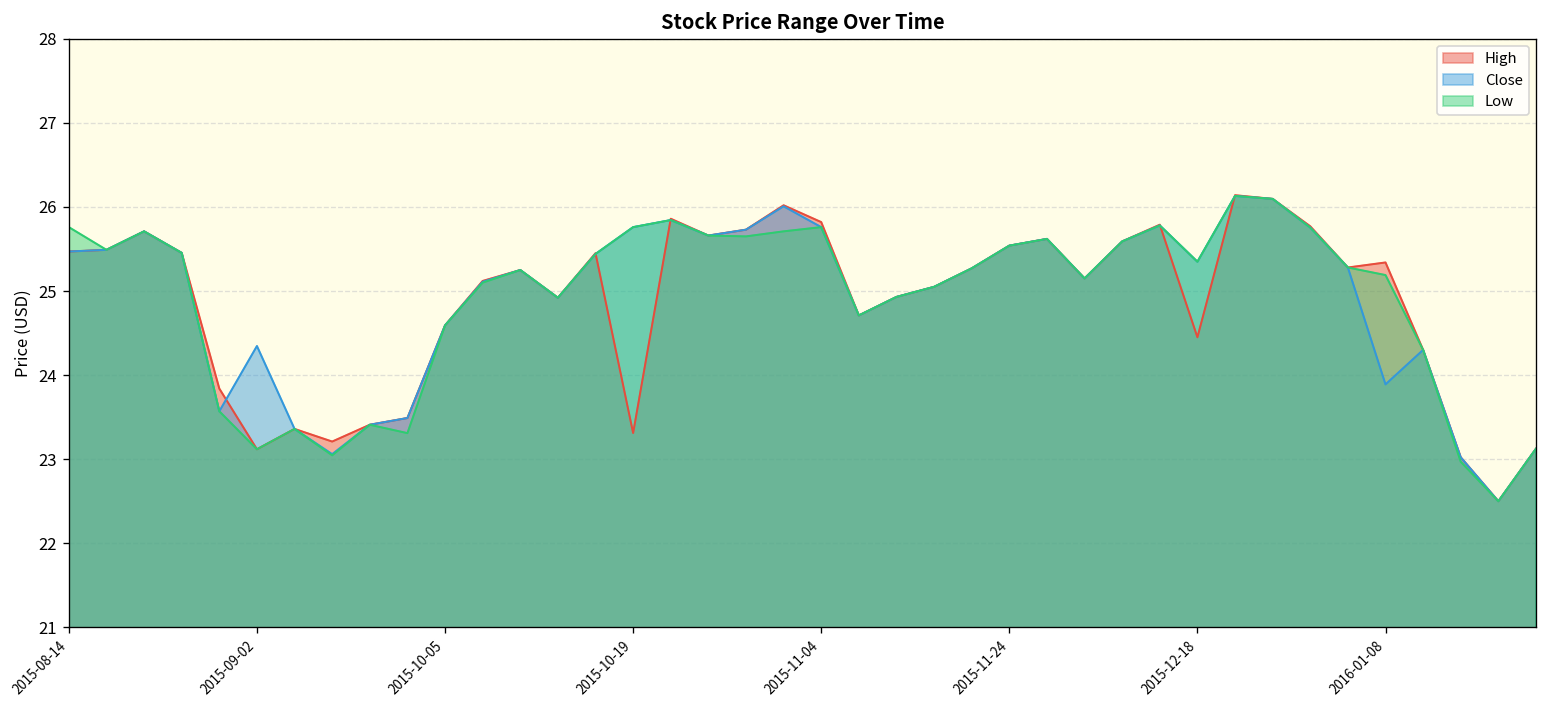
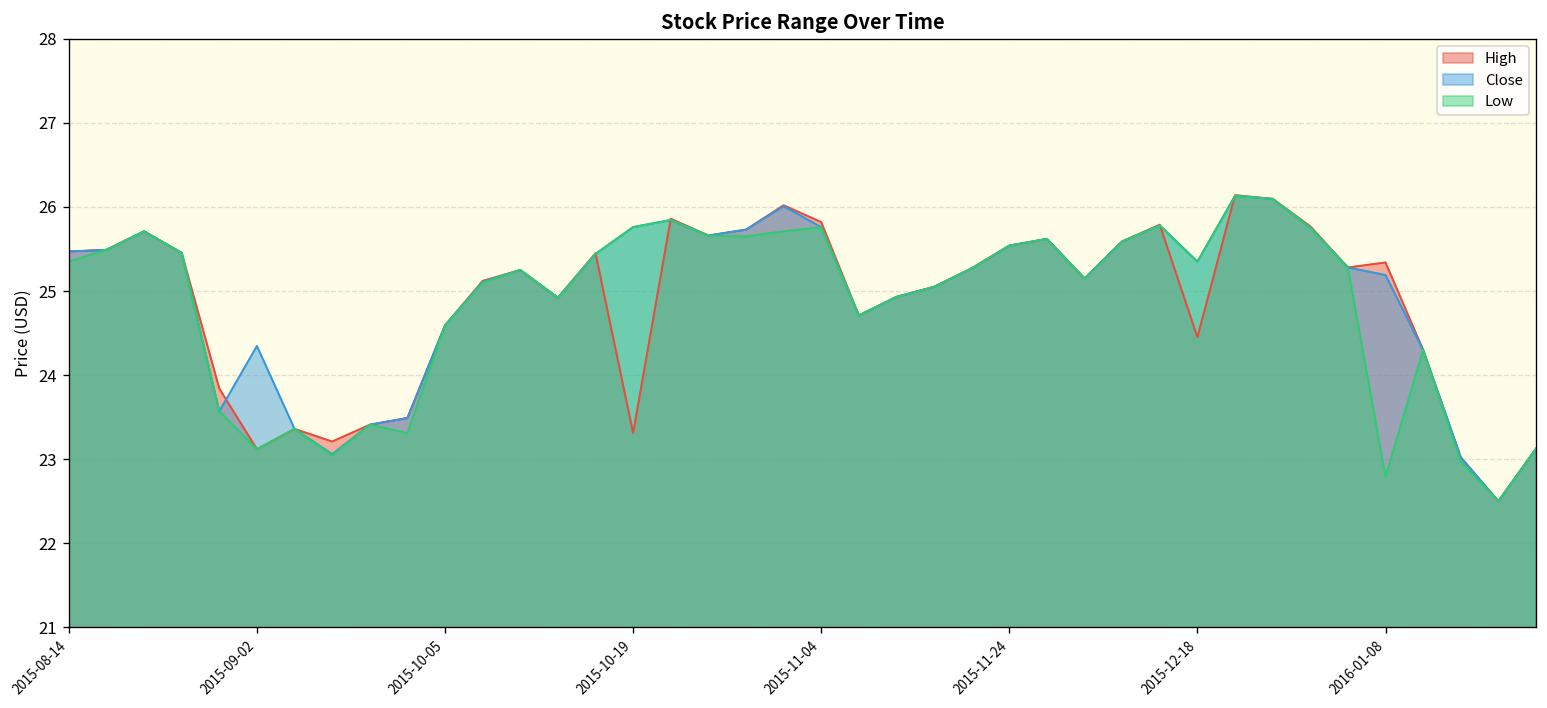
  {
    "High": {
      "2015-10-19": 23.3,
      "2015-11-04": 25.8,
      "2015-12-18": 24.5,
      "2016-01-08": 25.3
    },
    "Close": {
      "2015-09-02": 24.3,
-     "2016-01-08": 23.9
+     "2016-01-08": 25.2
    },
    "Low": {
-     "2015-08-14": 25.8,
-     "2016-01-08": 25.2
+     "2015-08-14": 25.4,
+     "2016-01-08": 22.8
    }
  }
